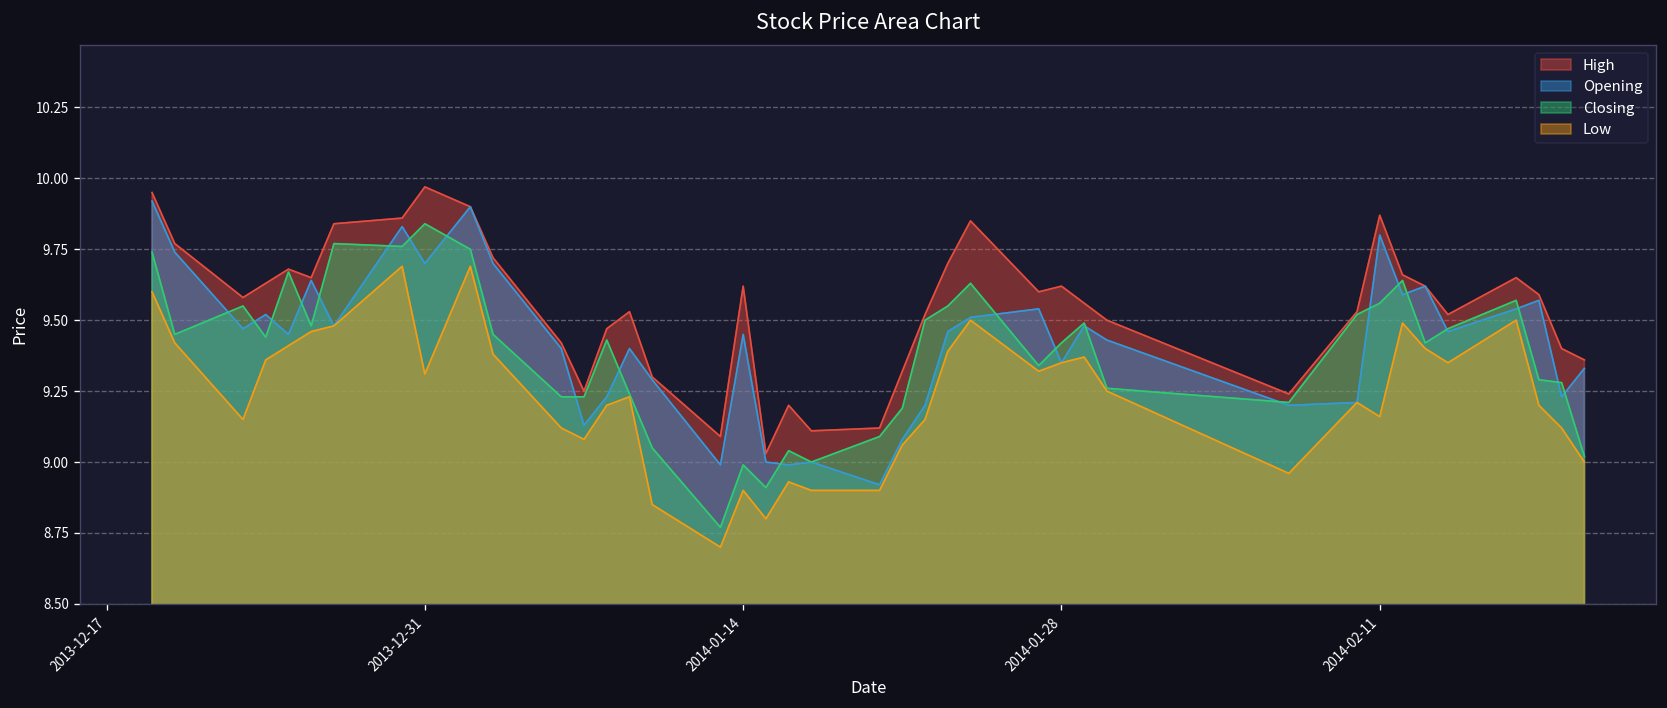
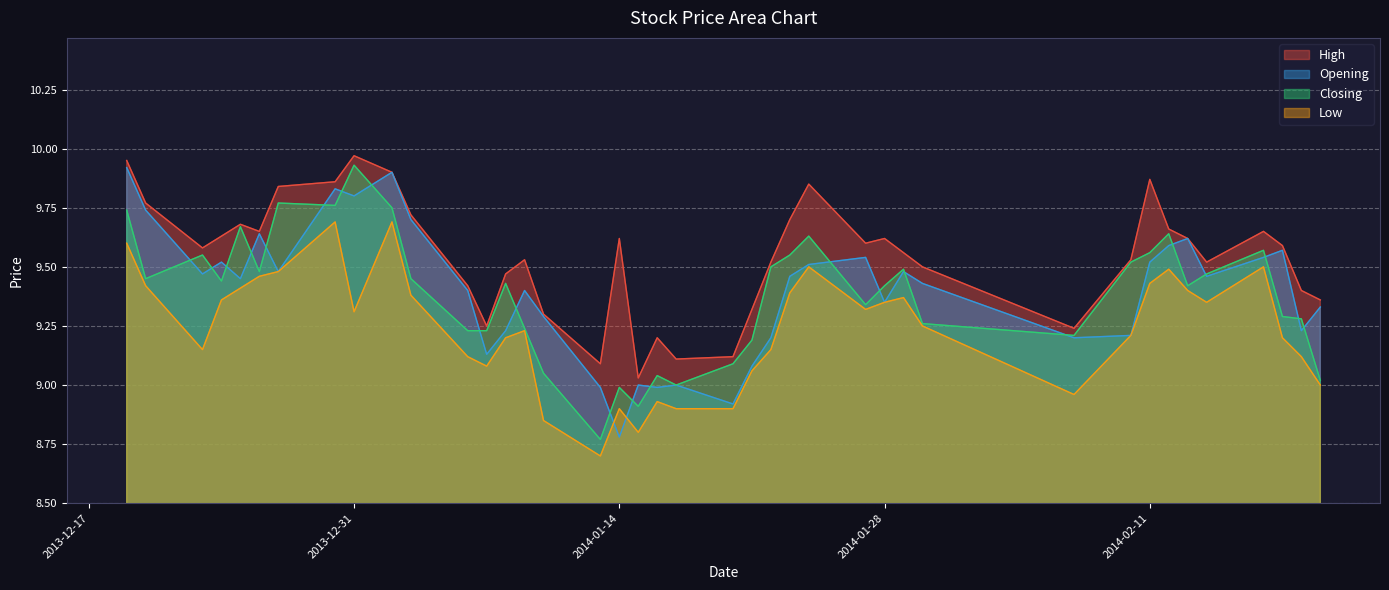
  {
    "High": {
      "2013-12-31": 9.97,
      "2014-01-14": 9.62,
      "2014-01-28": 9.62,
      "2014-02-11": 9.87
    },
    "Opening": {
-     "2013-12-31": 9.7,
-     "2014-01-14": 9.45,
-     "2014-02-11": 9.80
+     "2013-12-31": 9.8,
+     "2014-01-14": 8.78,
+     "2014-02-11": 9.52
    },
    "Closing": {
-     "2013-12-31": 9.84,
+     "2013-12-31": 9.93,
      "2014-01-14": 8.99,
      "2014-01-28": 9.42,
      "2014-02-11": 9.56
    },
    "Low": {
      "2013-12-31": 9.31,
      "2014-01-14": 8.90,
-     "2014-02-11": 9.16
+     "2014-02-11": 9.43
    }
  }
